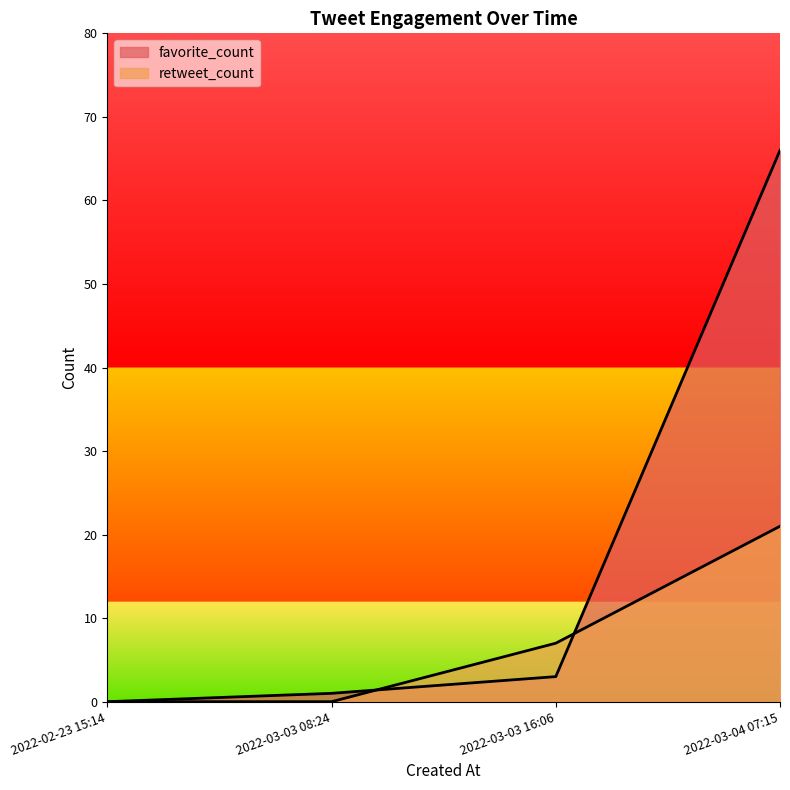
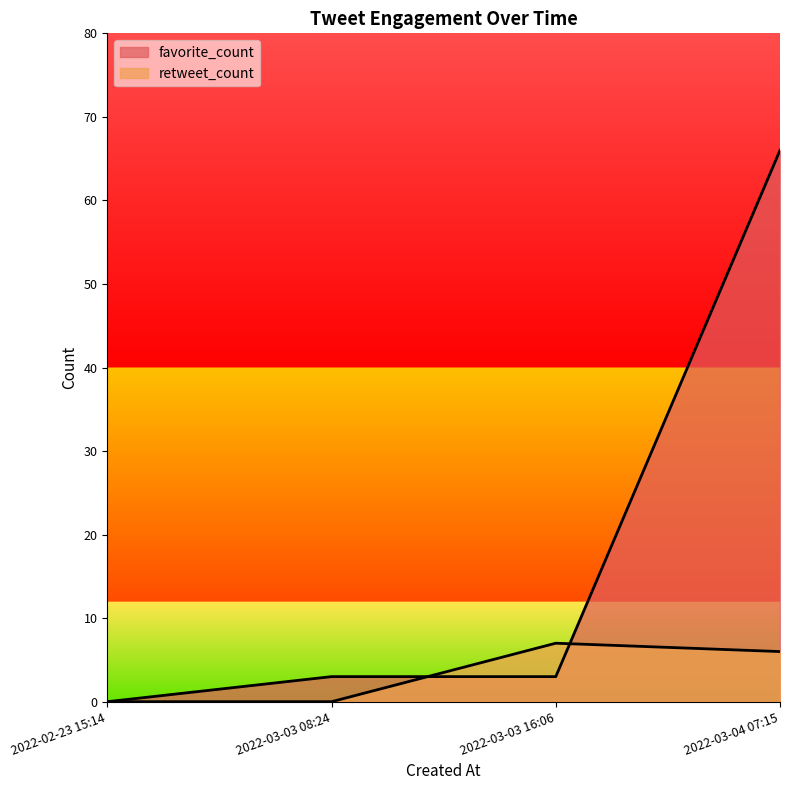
  {
    "favorite_count": {
-     "2022-03-03 08:24": 1,
+     "2022-03-03 08:24": 3,
      "2022-03-03 16:06": 3,
      "2022-03-04 07:15": 66
    },
    "retweet_count": {
      "2022-03-03 08:24": 0,
      "2022-03-03 16:06": 7,
-     "2022-03-04 07:15": 21
+     "2022-03-04 07:15": 6
    }
  }
